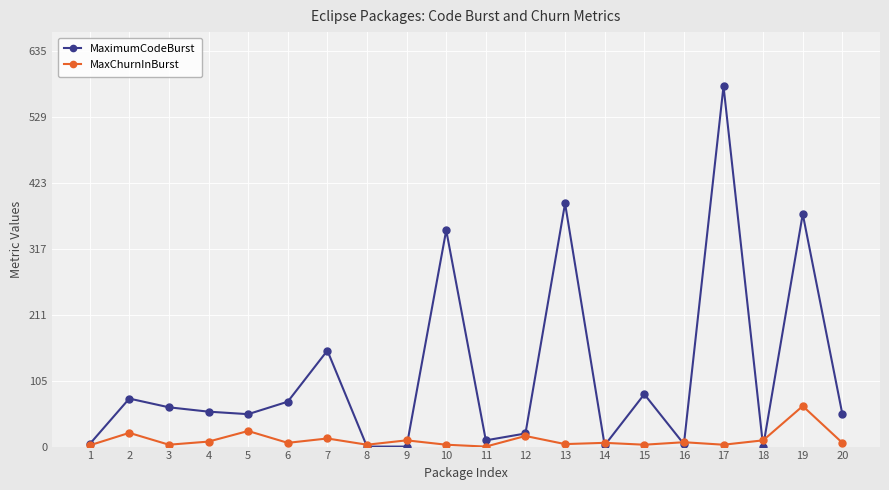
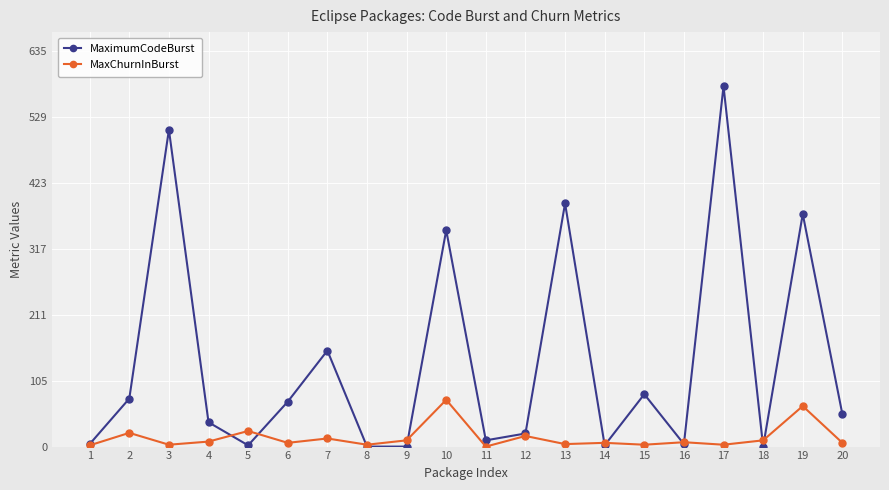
  {
    "MaximumCodeBurst": {
      "2": 80,
-     "3": 60,
-     "4": 60,
-     "5": 50,
+     "3": 510,
+     "4": 40,
+     "5": 0,
      "6": 70,
      "7": 150,
      "9": 0,
      "10": 350,
      "11": 10,
      "13": 390,
      "15": 80,
      "17": 580,
      "18": 0,
      "19": 370,
      "20": 50
    },
    "MaxChurnInBurst": {
      "2": 20,
      "3": 0,
      "4": 10,
      "5": 30,
      "6": 10,
      "7": 10,
      "9": 10,
-     "10": 0,
+     "10": 80,
      "11": 0,
      "13": 0,
      "15": 0,
      "17": 0,
      "18": 10,
      "19": 70,
      "20": 10
    }
  }
